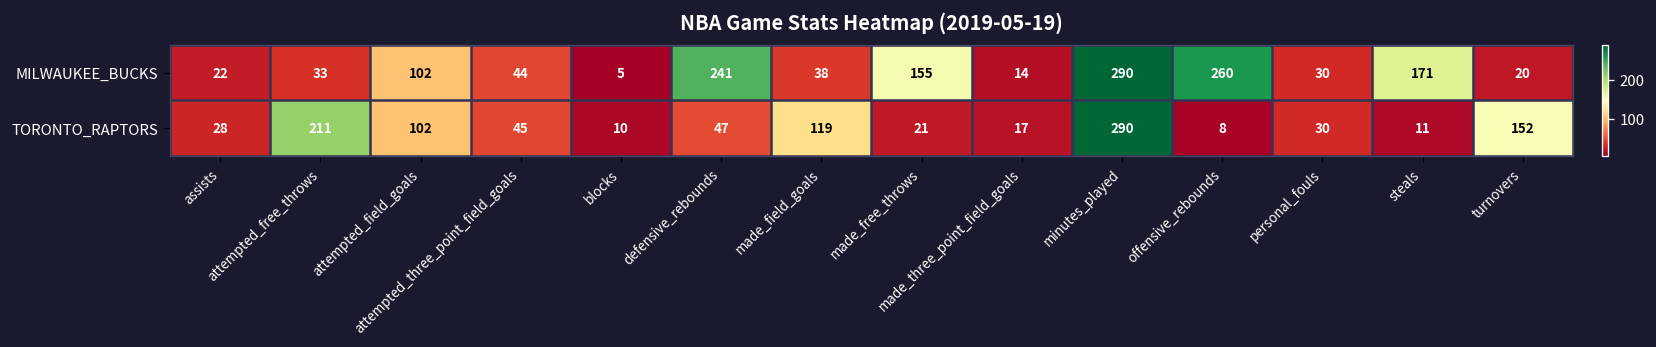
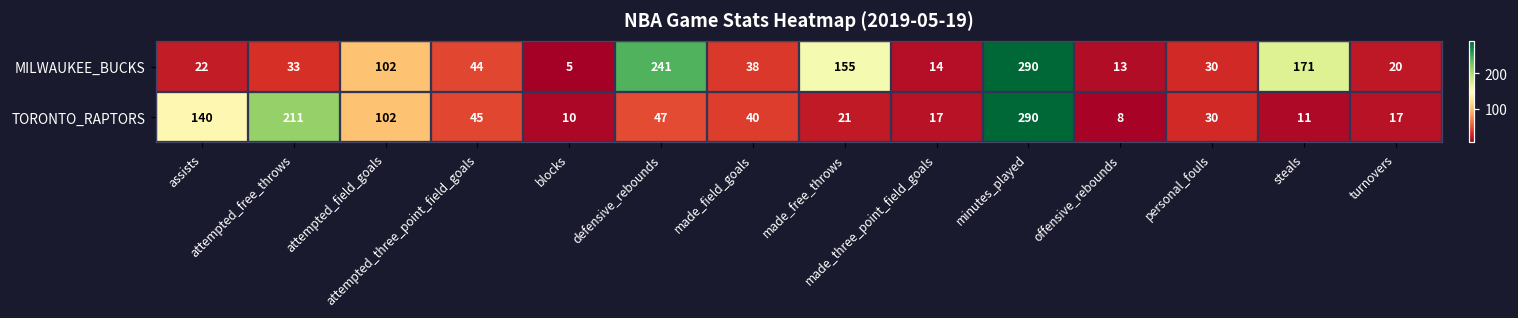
  {
    "MILWAUKEE_BUCKS": {
      "assists": 22,
      "attempted_free_throws": 33,
      "attempted_field_goals": 102,
      "attempted_three_point_field_goals": 44,
      "blocks": 5,
      "defensive_rebounds": 241,
      "made_field_goals": 38,
      "made_free_throws": 155,
      "made_three_point_field_goals": 14,
      "minutes_played": 290,
-     "offensive_rebounds": 260,
+     "offensive_rebounds": 13,
      "personal_fouls": 30,
      "steals": 171,
      "turnovers": 20
    },
    "TORONTO_RAPTORS": {
-     "assists": 28,
+     "assists": 140,
      "attempted_free_throws": 211,
      "attempted_field_goals": 102,
      "attempted_three_point_field_goals": 45,
      "blocks": 10,
      "defensive_rebounds": 47,
-     "made_field_goals": 119,
+     "made_field_goals": 40,
      "made_free_throws": 21,
      "made_three_point_field_goals": 17,
      "minutes_played": 290,
      "offensive_rebounds": 8,
      "personal_fouls": 30,
      "steals": 11,
-     "turnovers": 152
+     "turnovers": 17
    }
  }
